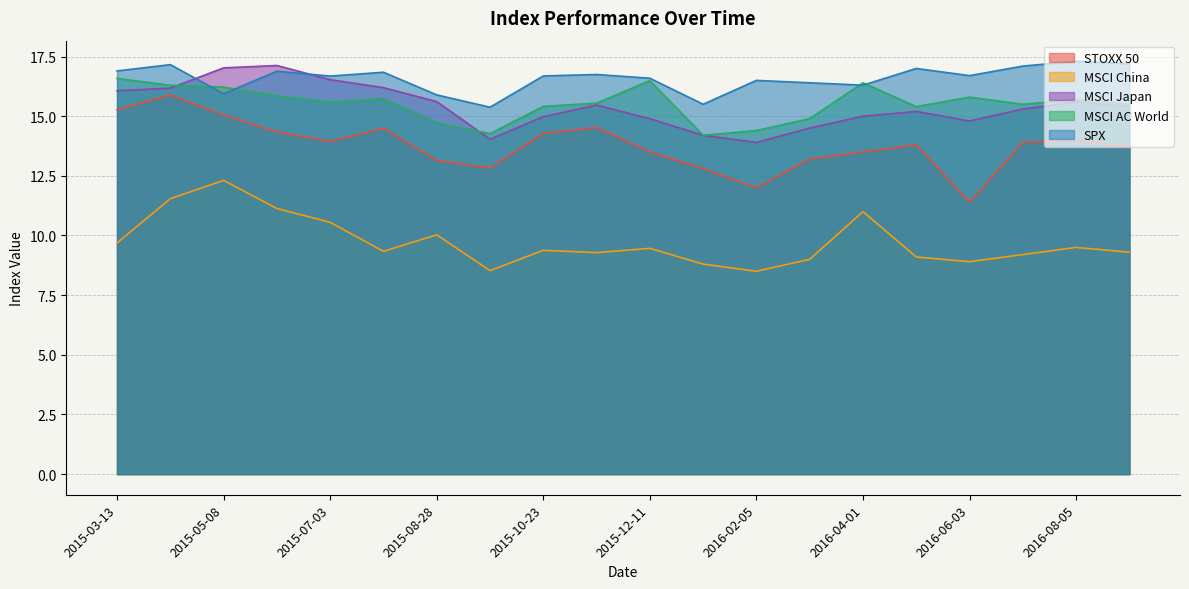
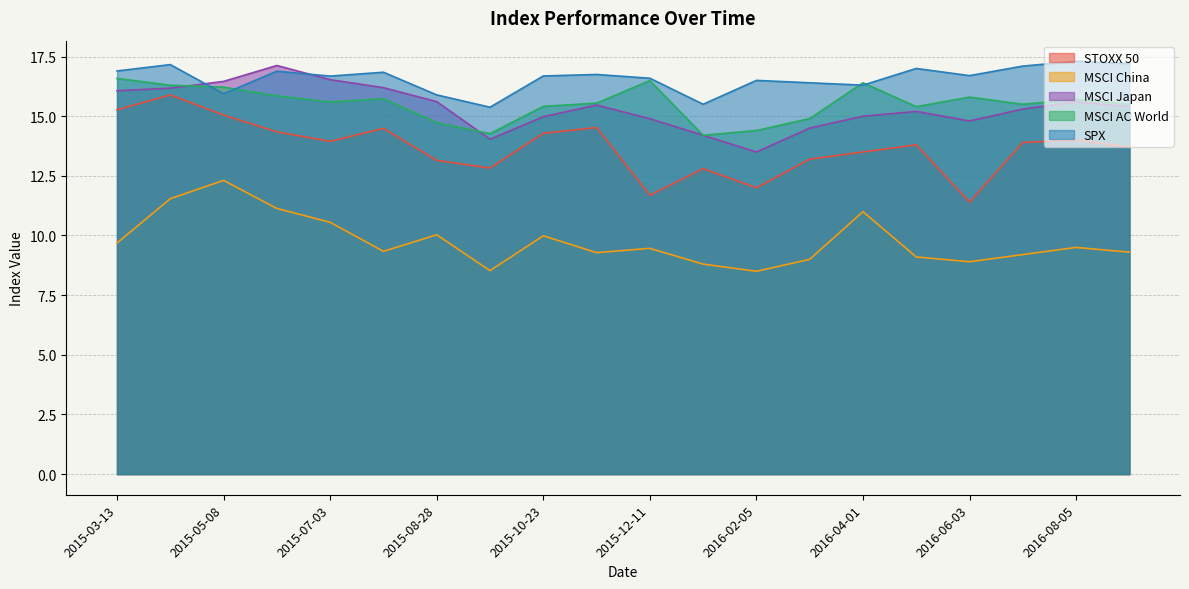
  {
    "STOXX 50": {
      "2015-03-13": 15.3,
      "2015-05-08": 15.0,
      "2015-07-03": 13.9,
      "2015-08-28": 13.1,
      "2015-10-23": 14.3,
-     "2015-12-11": 13.5,
+     "2015-12-11": 11.7,
      "2016-02-05": 12.0,
      "2016-04-01": 13.5,
      "2016-06-03": 11.4
    },
    "MSCI China": {
      "2015-03-13": 9.7,
      "2015-05-08": 12.3,
      "2015-07-03": 10.6,
      "2015-08-28": 10.0,
-     "2015-10-23": 9.4,
+     "2015-10-23": 10.0,
      "2015-12-11": 9.5,
      "2016-02-05": 8.5,
      "2016-04-01": 11.0,
      "2016-06-03": 8.9,
      "2016-08-05": 9.5
    },
    "MSCI Japan": {
      "2015-03-13": 16.1,
-     "2015-05-08": 17.0,
+     "2015-05-08": 16.5,
      "2015-07-03": 16.5,
      "2015-08-28": 15.6,
      "2015-10-23": 15.0,
      "2015-12-11": 14.9,
-     "2016-02-05": 13.9,
+     "2016-02-05": 13.5,
      "2016-04-01": 15.0,
      "2016-06-03": 14.8
    },
    "MSCI AC World": {
      "2015-03-13": 16.6,
      "2015-05-08": 16.2,
      "2015-07-03": 15.6,
      "2015-08-28": 14.7,
      "2015-10-23": 15.4,
      "2016-02-05": 14.4,
      "2016-06-03": 15.8
    },
    "SPX": {
      "2015-03-13": 16.9,
      "2015-05-08": 15.9,
      "2015-07-03": 16.7,
      "2015-08-28": 15.9,
      "2015-10-23": 16.7,
      "2016-02-05": 16.5,
      "2016-06-03": 16.7
    }
  }
